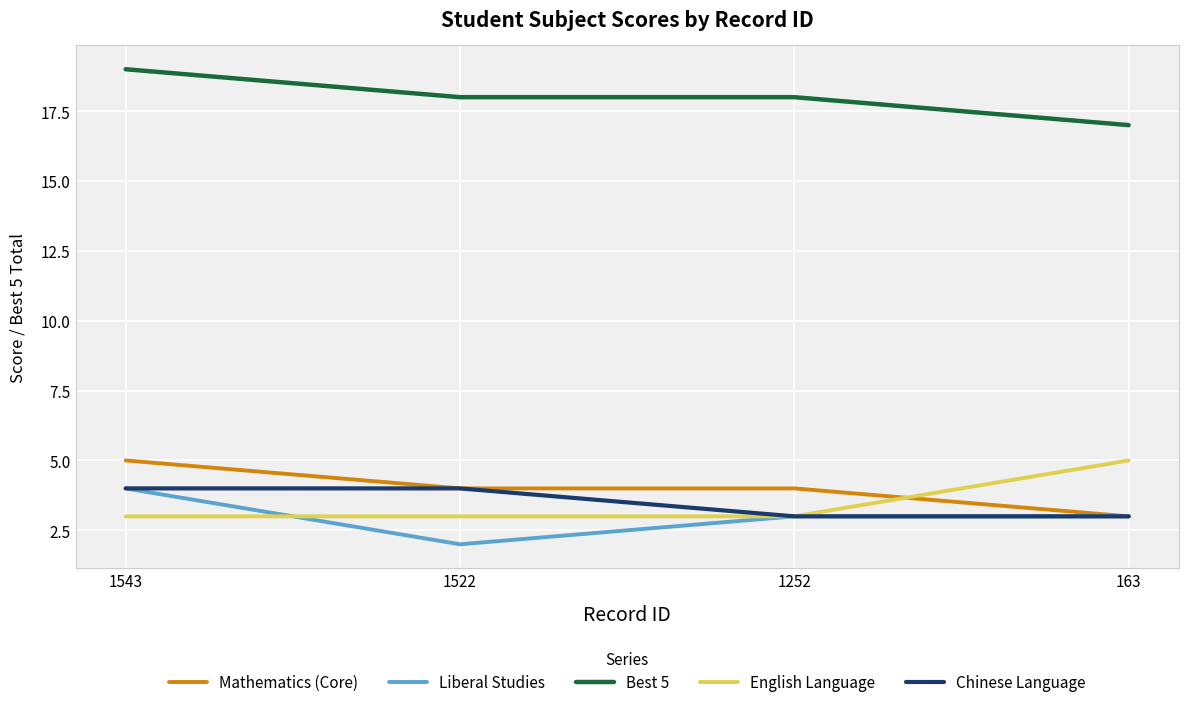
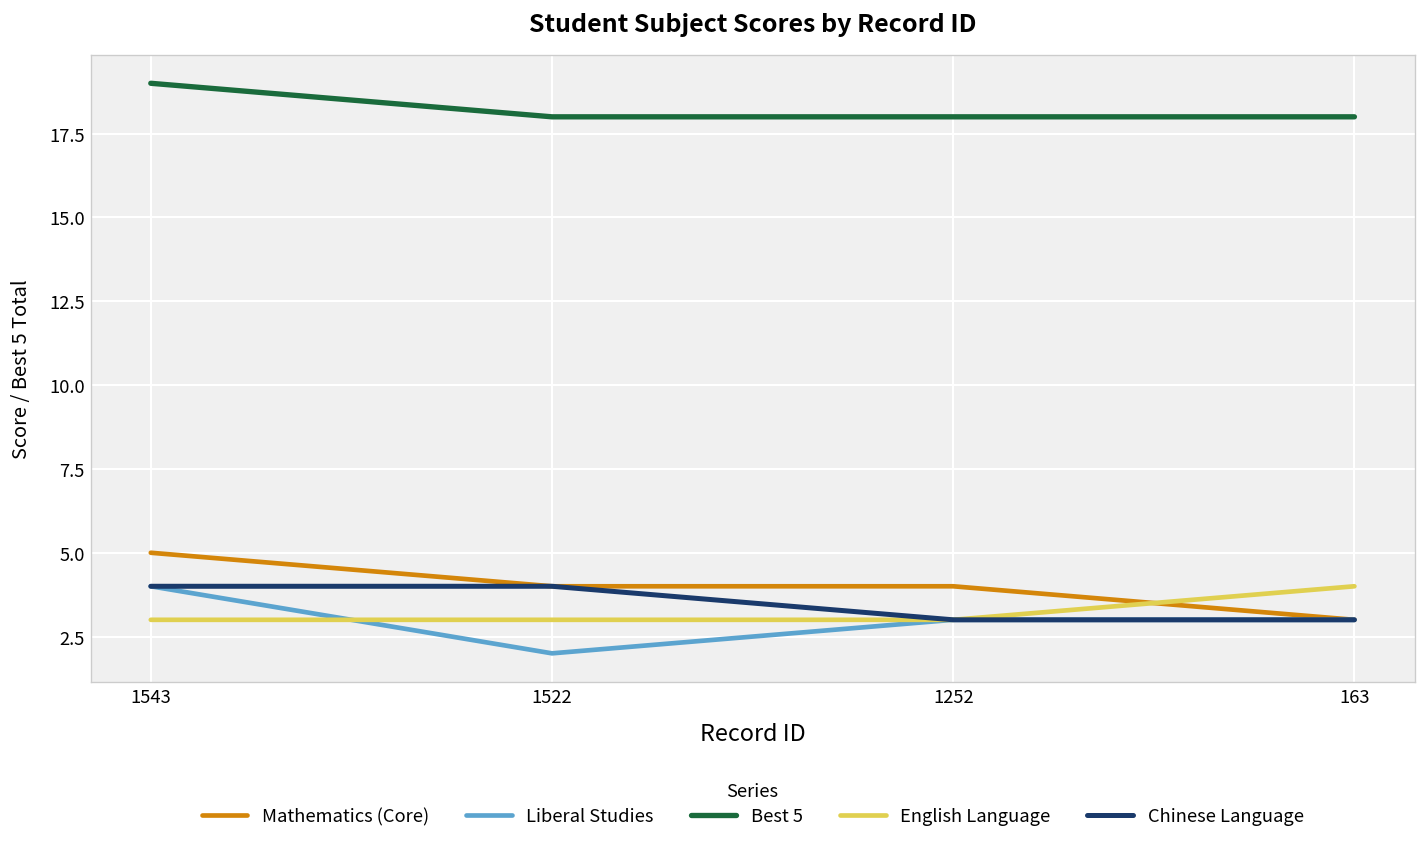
  {
    "Mathematics (Core)": {
      "1543": 5,
      "1252": 4
    },
    "Liberal Studies": {
      "1522": 2
    },
    "Best 5": {
      "1543": 19,
      "1522": 18,
      "1252": 18,
-     "163": 17
+     "163": 18
    },
    "English Language": {
      "1543": 3,
      "1522": 3,
-     "163": 5
+     "163": 4
    }
  }
